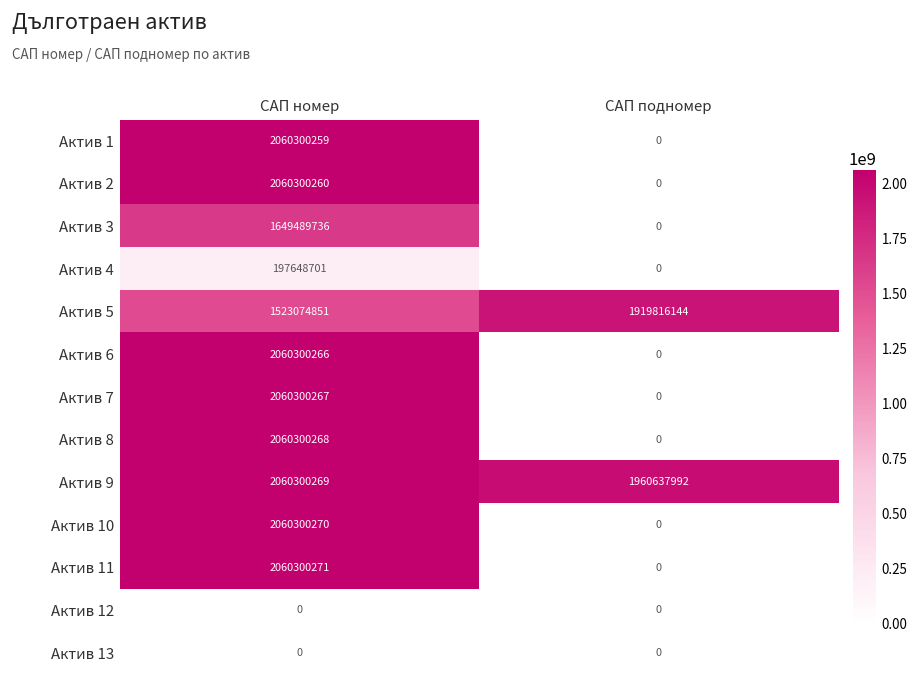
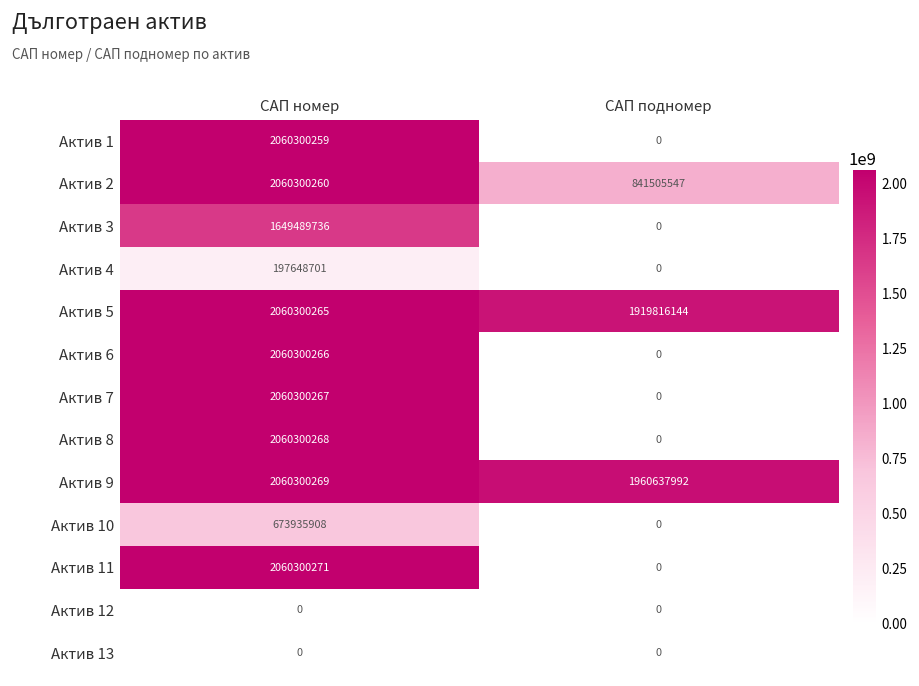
  {
    "Актив 1": {
      "САП номер": 2060300259,
      "САП подномер": 0
    },
    "Актив 2": {
      "САП номер": 2060300260,
-     "САП подномер": 0
+     "САП подномер": 841505547
    },
    "Актив 3": {
      "САП номер": 1649489736,
      "САП подномер": 0
    },
    "Актив 4": {
      "САП номер": 197648701,
      "САП подномер": 0
    },
    "Актив 5": {
-     "САП номер": 1523074851,
+     "САП номер": 2060300265,
      "САП подномер": 1919816144
    },
    "Актив 6": {
      "САП номер": 2060300266,
      "САП подномер": 0
    },
    "Актив 7": {
      "САП номер": 2060300267,
      "САП подномер": 0
    },
    "Актив 8": {
      "САП номер": 2060300268,
      "САП подномер": 0
    },
    "Актив 9": {
      "САП номер": 2060300269,
      "САП подномер": 1960637992
    },
    "Актив 10": {
-     "САП номер": 2060300270,
+     "САП номер": 673935908,
      "САП подномер": 0
    },
    "Актив 11": {
      "САП номер": 2060300271,
      "САП подномер": 0
    },
    "Актив 12": {
      "САП номер": 0,
      "САП подномер": 0
    },
    "Актив 13": {
      "САП номер": 0,
      "САП подномер": 0
    }
  }
